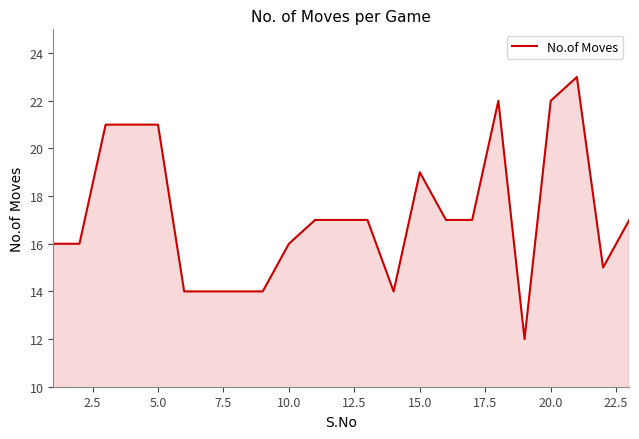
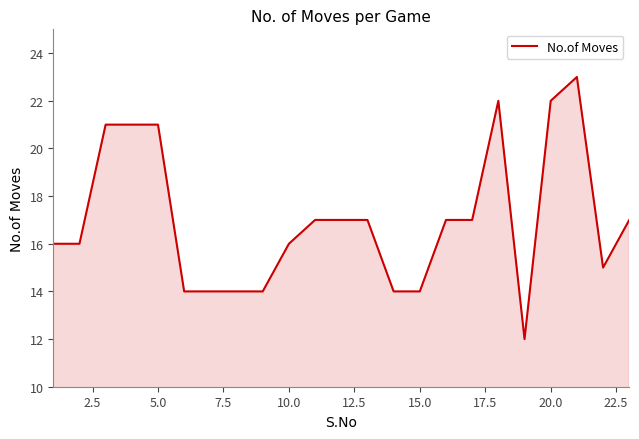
  {
    "5.0": 21,
    "10.0": 16,
-   "15.0": 19,
+   "15.0": 14,
    "20.0": 22
  }
